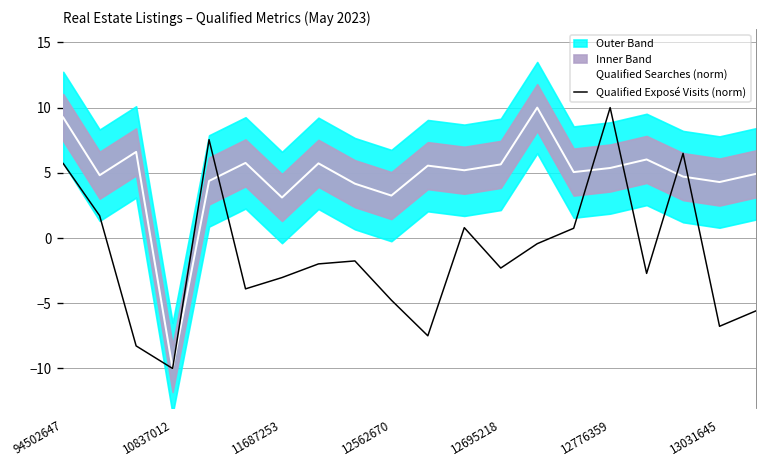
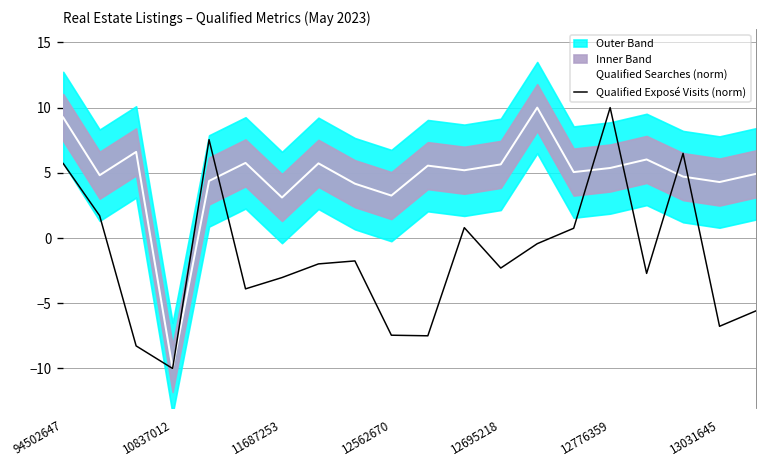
  {
    "Qualified Searches (norm)": {
      "94502647": 9.2,
      "11687253": 3.1,
      "12562670": 3.3,
      "12695218": 5.6,
      "12776359": 5.4,
      "13031645": 4.3
    },
    "Qualified Exposé Visits (norm)": {
      "94502647": 5.7,
      "11687253": -3.0,
-     "12562670": -4.8,
+     "12562670": -7.4,
      "12695218": -2.3,
      "12776359": 10.0,
      "13031645": -6.8
    }
  }
